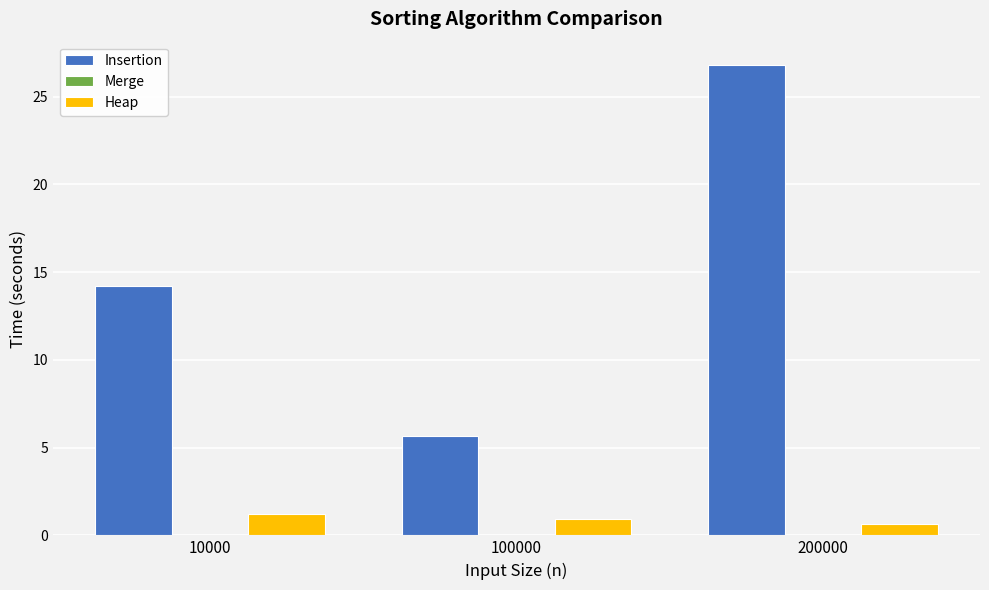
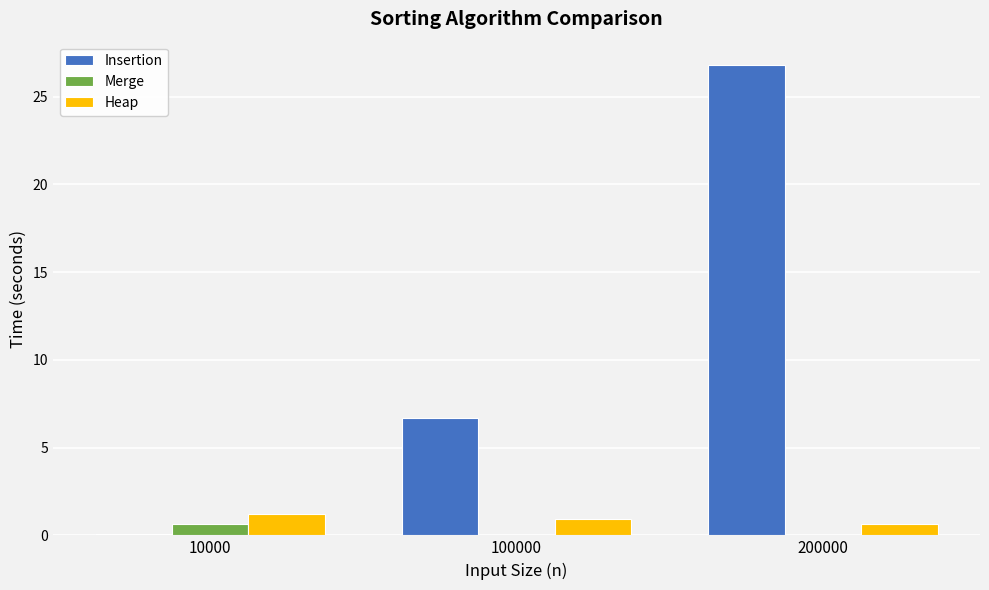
  {
    "Insertion": {
-     "10000": 14.2,
-     "100000": 5.6,
+     "10000": 0.1,
+     "100000": 6.7,
      "200000": 26.8
    },
    "Merge": {
-     "10000": 0.0
+     "10000": 0.7
    },
    "Heap": {
      "10000": 1.2,
      "100000": 0.9,
      "200000": 0.6
    }
  }
